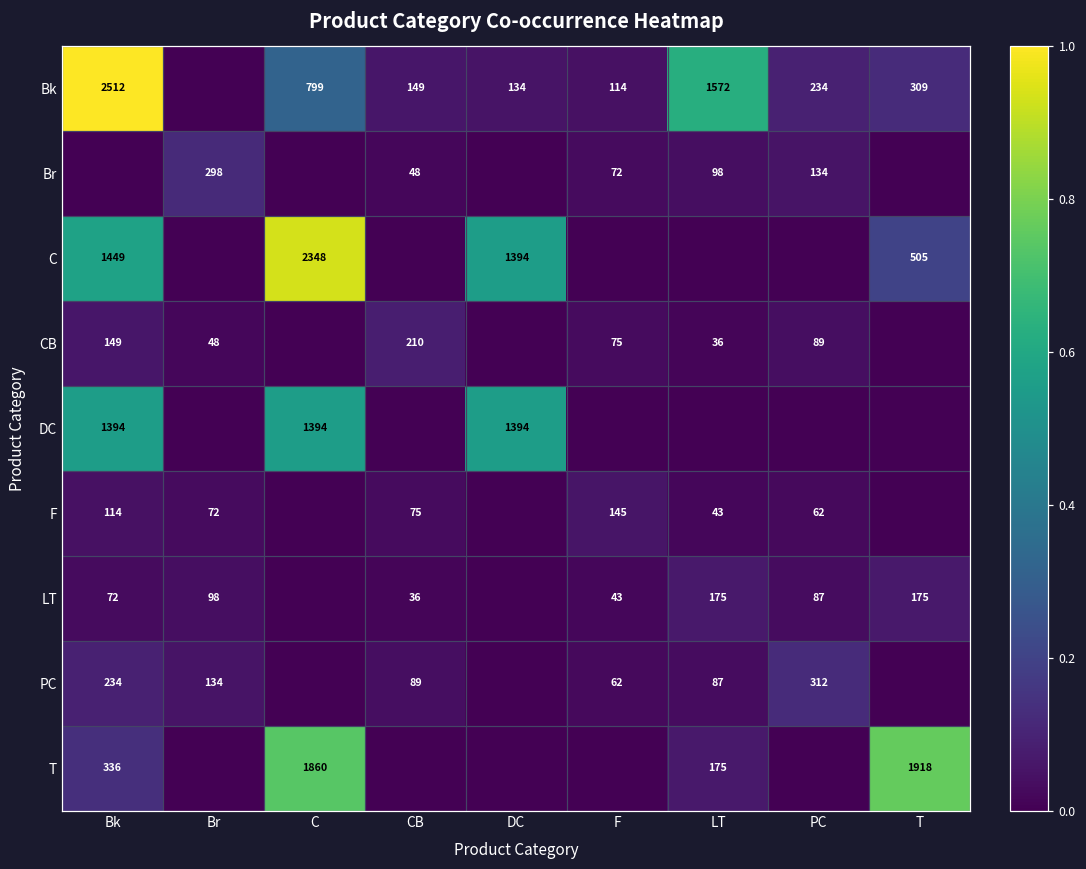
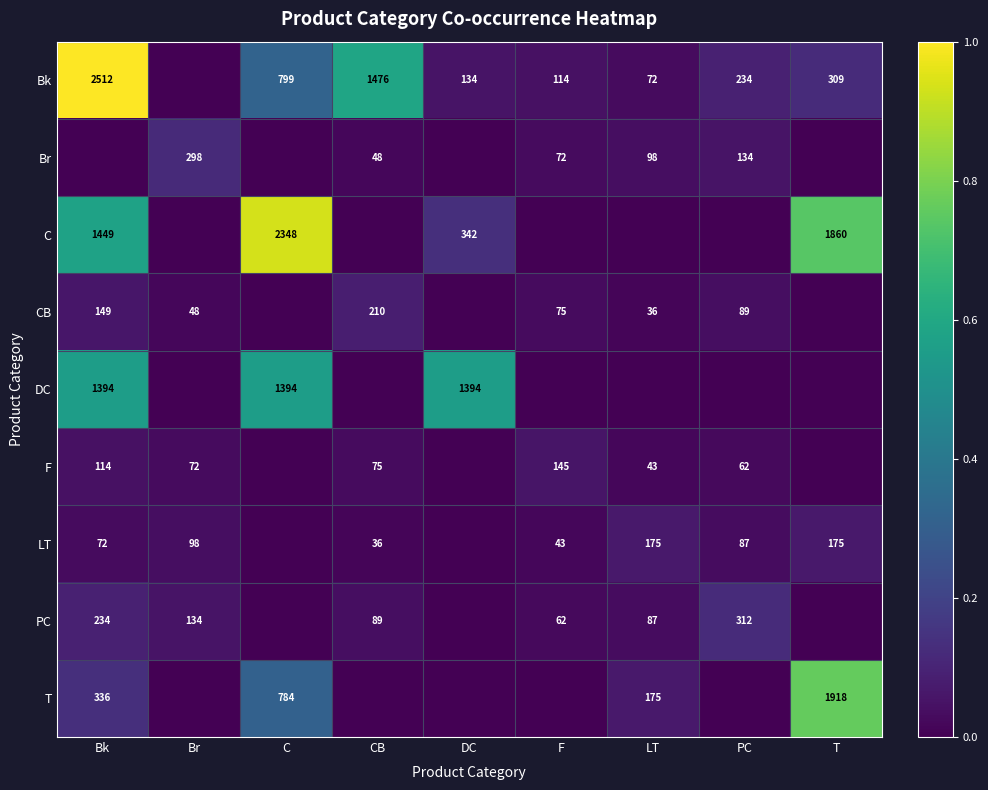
  {
    "Bk": {
      "Bk": 2512,
      "C": 799,
-     "CB": 149,
+     "CB": 1476,
      "DC": 134,
      "F": 114,
-     "LT": 1572,
+     "LT": 72,
      "PC": 234,
      "T": 309
    },
    "Br": {
      "Br": 298,
      "CB": 48,
      "F": 72,
      "LT": 98,
      "PC": 134
    },
    "C": {
      "Bk": 1449,
      "C": 2348,
-     "DC": 1394,
-     "T": 505
+     "DC": 342,
+     "T": 1860
    },
    "CB": {
      "Bk": 149,
      "Br": 48,
      "CB": 210,
      "F": 75,
      "LT": 36,
      "PC": 89
    },
    "DC": {
      "Bk": 1394,
      "C": 1394,
      "DC": 1394
    },
    "F": {
      "Bk": 114,
      "Br": 72,
      "CB": 75,
      "F": 145,
      "LT": 43,
      "PC": 62
    },
    "LT": {
      "Bk": 72,
      "Br": 98,
      "CB": 36,
      "F": 43,
      "LT": 175,
      "PC": 87,
      "T": 175
    },
    "PC": {
      "Bk": 234,
      "Br": 134,
      "CB": 89,
      "F": 62,
      "LT": 87,
      "PC": 312
    },
    "T": {
      "Bk": 336,
-     "C": 1860,
+     "C": 784,
      "LT": 175,
      "T": 1918
    }
  }
